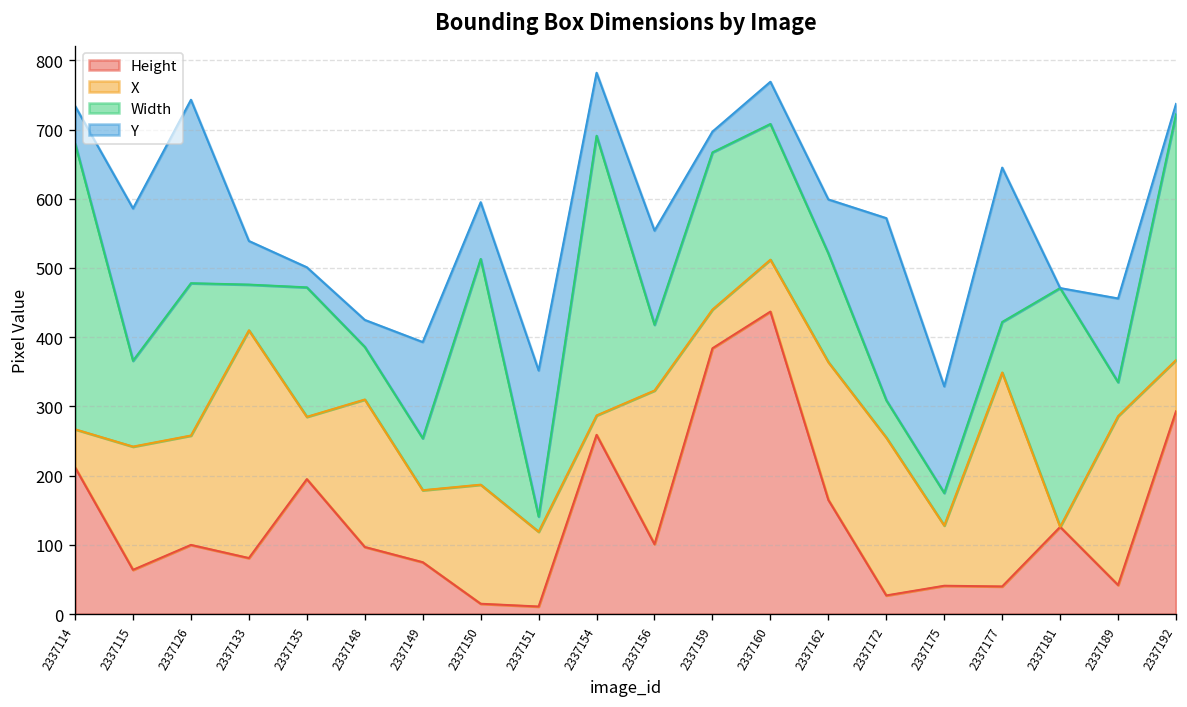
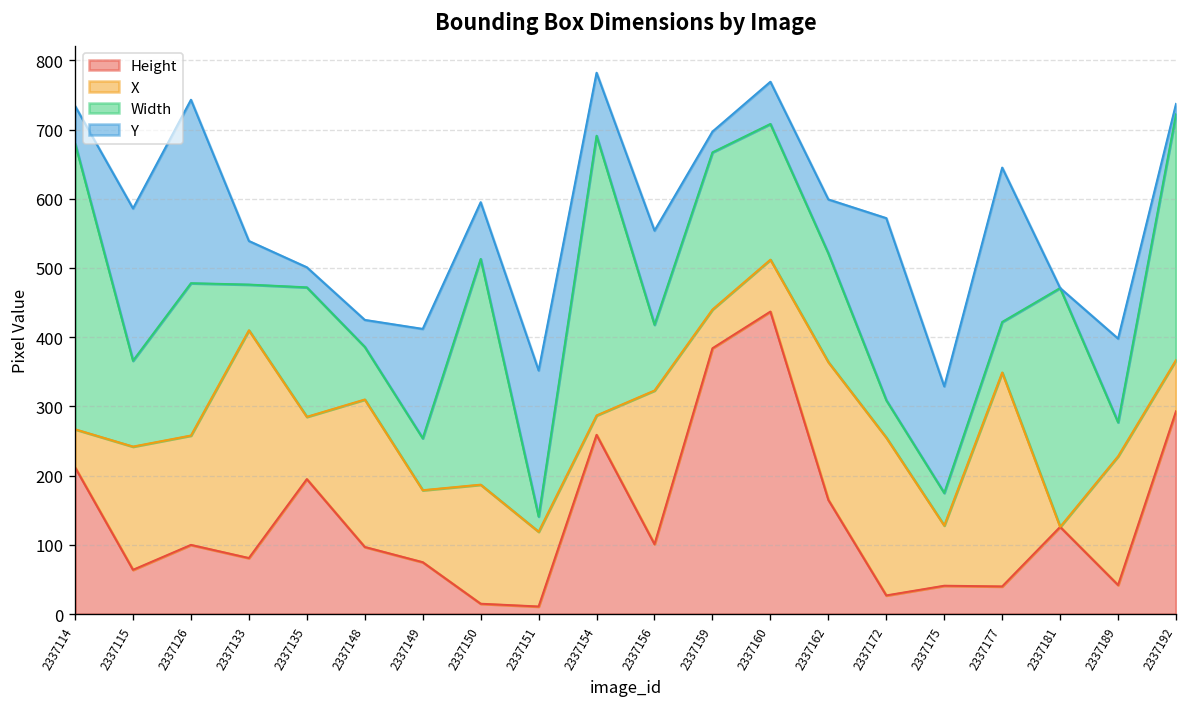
  {
    "Height": {
      "2337114": 210,
      "2337115": 60,
      "2337126": 100,
      "2337133": 80,
      "2337135": 200,
      "2337148": 100,
      "2337149": 80,
      "2337150": 20,
      "2337151": 10,
      "2337154": 260,
      "2337156": 100,
      "2337159": 380,
      "2337160": 440,
      "2337162": 170,
      "2337172": 30,
      "2337175": 40,
      "2337177": 40,
      "2337189": 40,
      "2337192": 290
    },
    "X": {
      "2337114": 60,
      "2337115": 180,
      "2337126": 160,
      "2337133": 330,
      "2337135": 90,
      "2337148": 210,
      "2337149": 100,
      "2337150": 170,
      "2337151": 110,
      "2337154": 30,
      "2337156": 220,
      "2337159": 60,
      "2337160": 80,
      "2337162": 200,
      "2337172": 230,
      "2337175": 90,
      "2337177": 310,
-     "2337189": 240,
+     "2337189": 190,
      "2337192": 70
    },
    "Width": {
      "2337114": 410,
      "2337115": 120,
      "2337126": 220,
      "2337133": 70,
      "2337135": 190,
      "2337148": 80,
      "2337149": 80,
      "2337150": 330,
      "2337151": 20,
      "2337154": 400,
      "2337156": 100,
      "2337159": 230,
      "2337160": 200,
      "2337162": 160,
      "2337172": 50,
      "2337175": 50,
      "2337177": 70,
      "2337189": 50,
      "2337192": 360
    },
    "Y": {
      "2337114": 50,
      "2337115": 220,
      "2337126": 270,
      "2337133": 60,
      "2337135": 30,
      "2337148": 40,
-     "2337149": 140,
+     "2337149": 160,
      "2337150": 80,
      "2337151": 210,
      "2337154": 90,
      "2337156": 140,
      "2337159": 30,
      "2337160": 60,
      "2337162": 80,
      "2337172": 260,
      "2337175": 150,
      "2337177": 220,
      "2337189": 120,
      "2337192": 20
    }
  }
